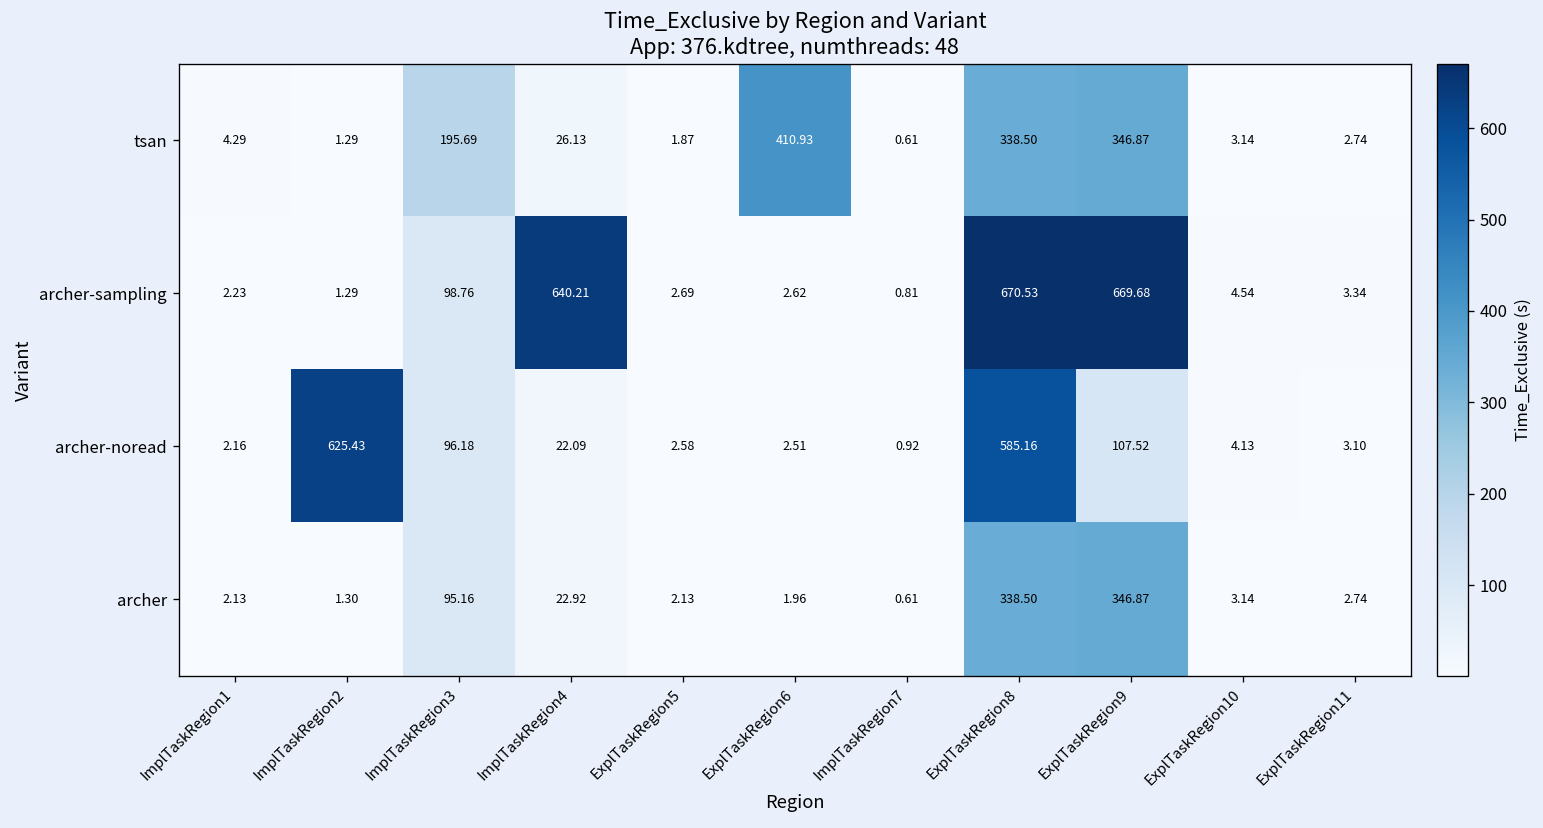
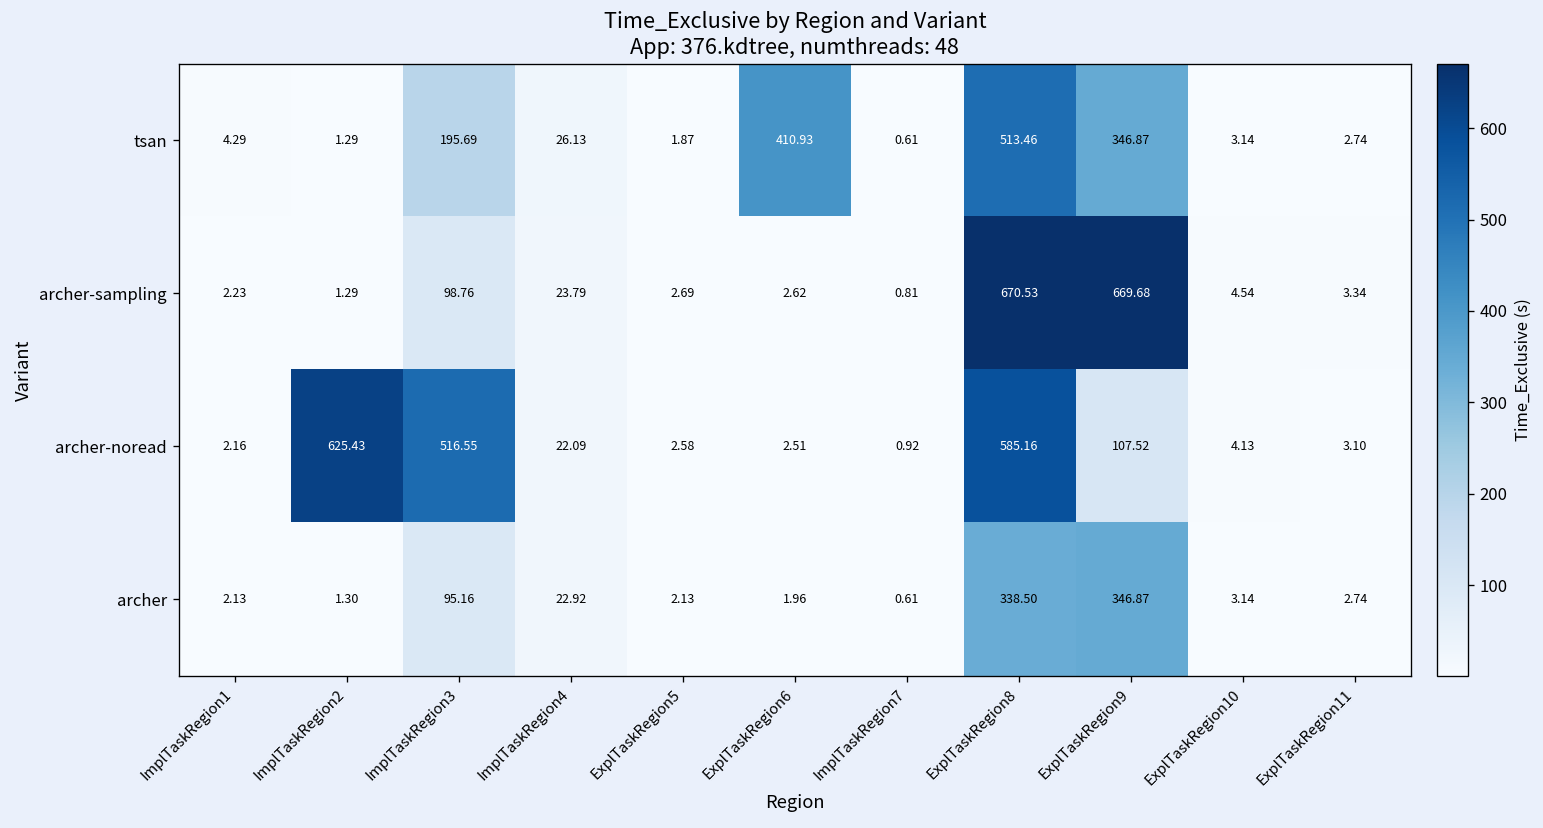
  {
    "tsan": {
      "ImplTaskRegion1": 4.29,
      "ImplTaskRegion2": 1.29,
      "ImplTaskRegion3": 195.69,
      "ImplTaskRegion4": 26.13,
      "ExplTaskRegion5": 1.87,
      "ExplTaskRegion6": 410.93,
      "ImplTaskRegion7": 0.61,
-     "ExplTaskRegion8": 338.50,
+     "ExplTaskRegion8": 513.46,
      "ExplTaskRegion9": 346.87,
      "ExplTaskRegion10": 3.14,
      "ExplTaskRegion11": 2.74
    },
    "archer-sampling": {
      "ImplTaskRegion1": 2.23,
      "ImplTaskRegion2": 1.29,
      "ImplTaskRegion3": 98.76,
-     "ImplTaskRegion4": 640.21,
+     "ImplTaskRegion4": 23.79,
      "ExplTaskRegion5": 2.69,
      "ExplTaskRegion6": 2.62,
      "ImplTaskRegion7": 0.81,
      "ExplTaskRegion8": 670.53,
      "ExplTaskRegion9": 669.68,
      "ExplTaskRegion10": 4.54,
      "ExplTaskRegion11": 3.34
    },
    "archer-noread": {
      "ImplTaskRegion1": 2.16,
      "ImplTaskRegion2": 625.43,
-     "ImplTaskRegion3": 96.18,
+     "ImplTaskRegion3": 516.55,
      "ImplTaskRegion4": 22.09,
      "ExplTaskRegion5": 2.58,
      "ExplTaskRegion6": 2.51,
      "ImplTaskRegion7": 0.92,
      "ExplTaskRegion8": 585.16,
      "ExplTaskRegion9": 107.52,
      "ExplTaskRegion10": 4.13,
      "ExplTaskRegion11": 3.10
    },
    "archer": {
      "ImplTaskRegion1": 2.13,
      "ImplTaskRegion2": 1.30,
      "ImplTaskRegion3": 95.16,
      "ImplTaskRegion4": 22.92,
      "ExplTaskRegion5": 2.13,
      "ExplTaskRegion6": 1.96,
      "ImplTaskRegion7": 0.61,
      "ExplTaskRegion8": 338.50,
      "ExplTaskRegion9": 346.87,
      "ExplTaskRegion10": 3.14,
      "ExplTaskRegion11": 2.74
    }
  }
